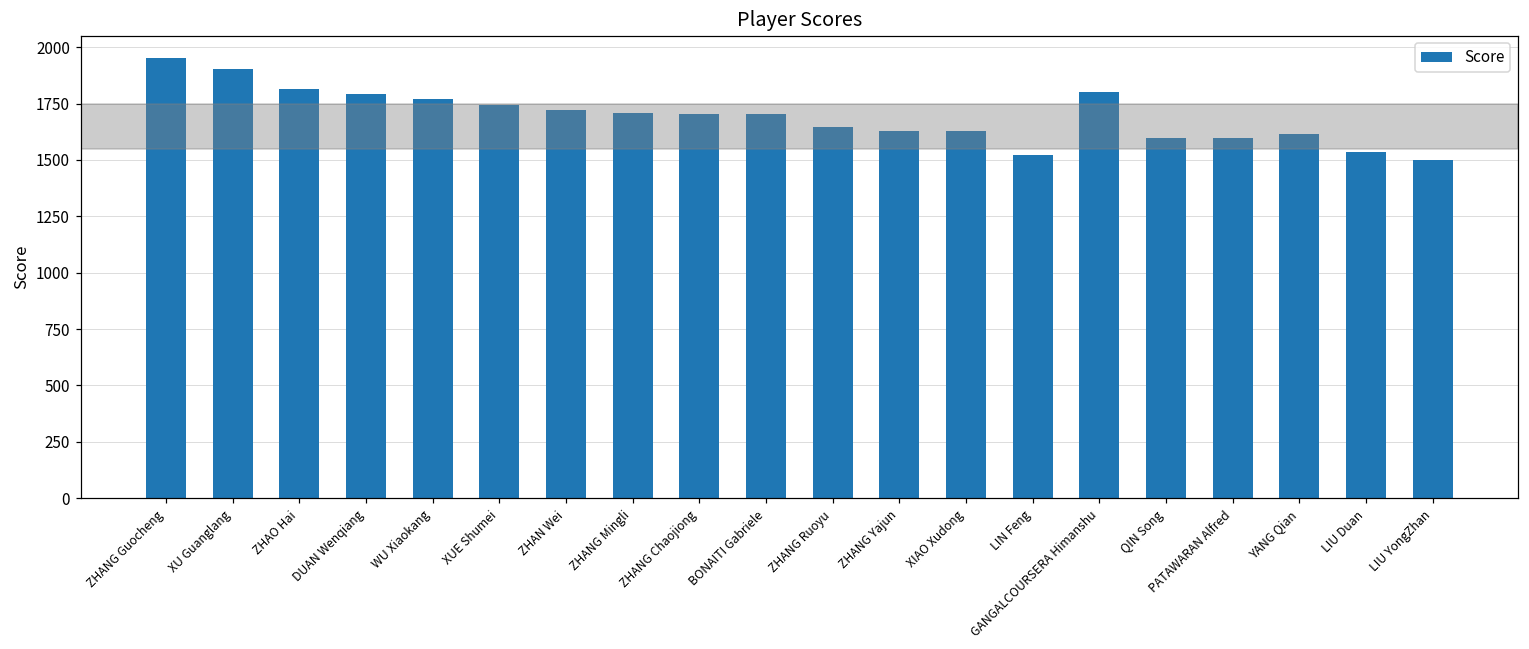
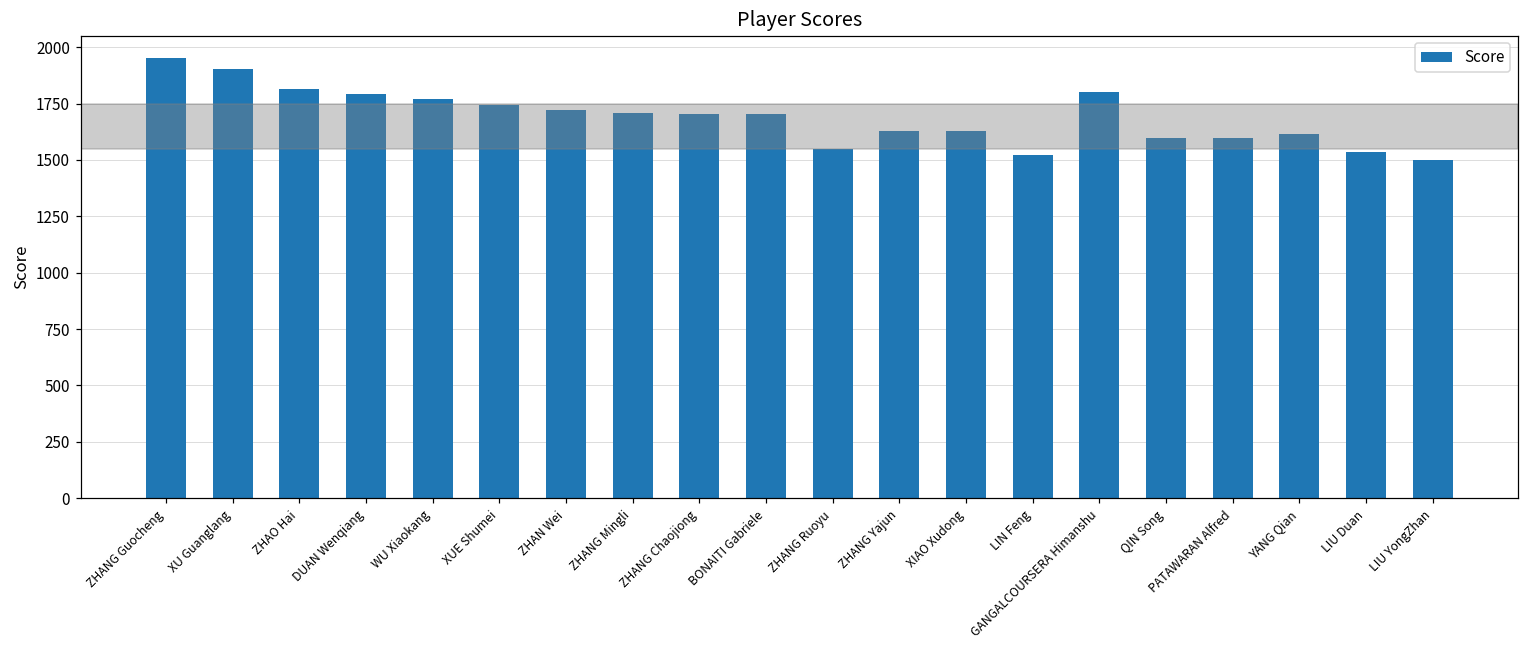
  {
    "ZHANG Guocheng": 1950,
    "XU Guanglang": 1900,
    "ZHAO Hai": 1810,
    "DUAN Wenqiang": 1790,
    "WU Xiaokang": 1770,
    "XUE Shumei": 1750,
    "ZHAN Wei": 1720,
    "ZHANG Mingli": 1710,
    "ZHANG Chaojiong": 1700,
    "BONAITI Gabriele": 1700,
-   "ZHANG Ruoyu": 1640,
+   "ZHANG Ruoyu": 1550,
    "ZHANG Yajun": 1630,
    "XIAO Xudong": 1630,
    "LIN Feng": 1520,
    "GANGALCOURSERA Himanshu": 1800,
    "QIN Song": 1600,
    "PATAWARAN Alfred": 1600,
    "YANG Qian": 1620,
    "LIU Duan": 1530,
    "LIU YongZhan": 1500
  }
